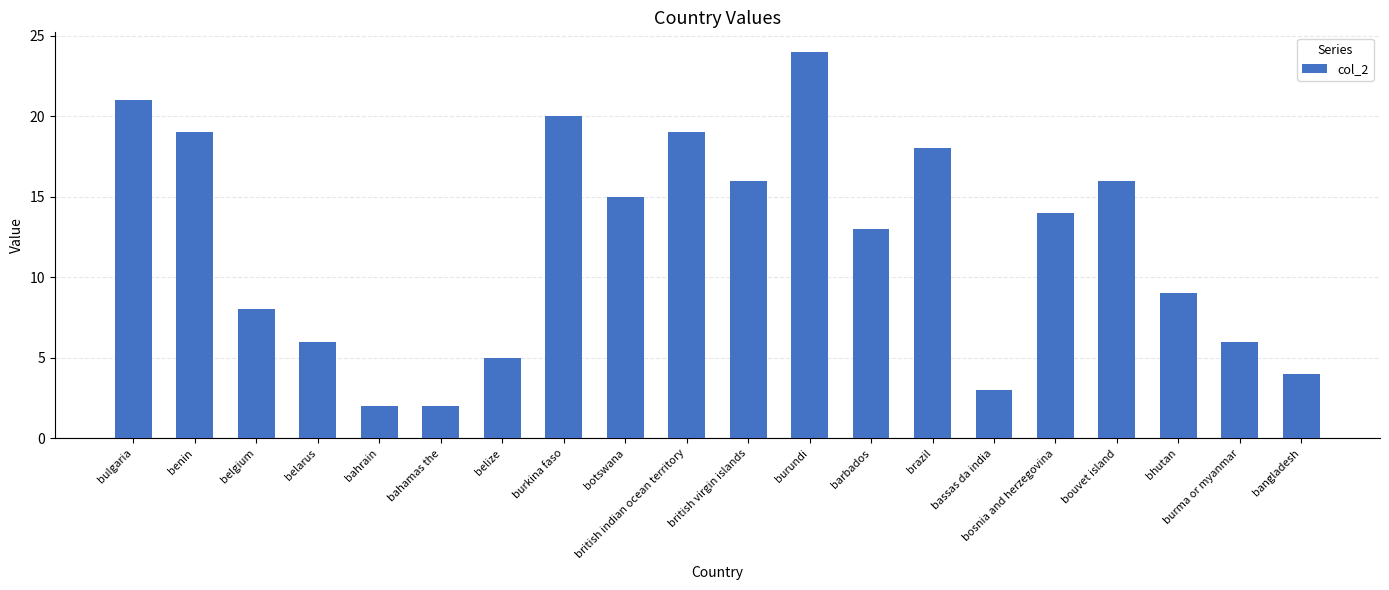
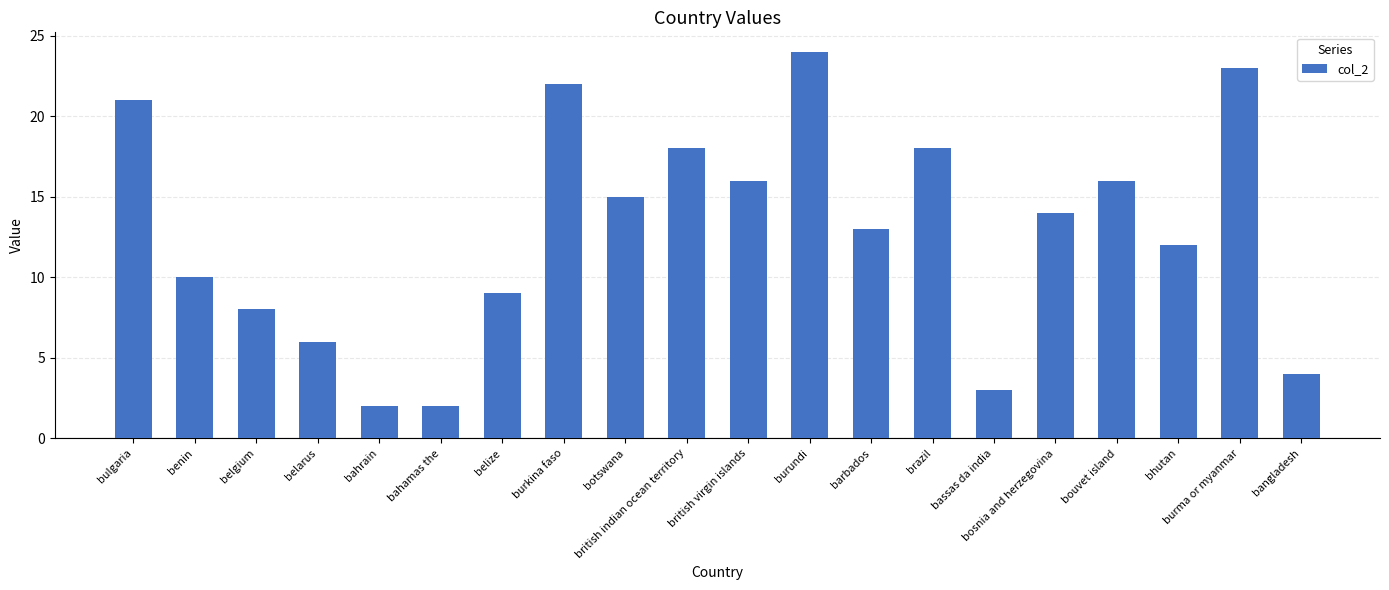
  {
    "bulgaria": 21,
-   "benin": 19,
+   "benin": 10,
    "belgium": 8,
    "belarus": 6,
    "bahrain": 2,
    "bahamas the": 2,
-   "belize": 5,
-   "burkina faso": 20,
+   "belize": 9,
+   "burkina faso": 22,
    "botswana": 15,
-   "british indian ocean territory": 19,
+   "british indian ocean territory": 18,
    "british virgin islands": 16,
    "burundi": 24,
    "barbados": 13,
    "brazil": 18,
    "bassas da india": 3,
    "bosnia and herzegovina": 14,
    "bouvet island": 16,
-   "bhutan": 9,
-   "burma or myanmar": 6,
+   "bhutan": 12,
+   "burma or myanmar": 23,
    "bangladesh": 4
  }
